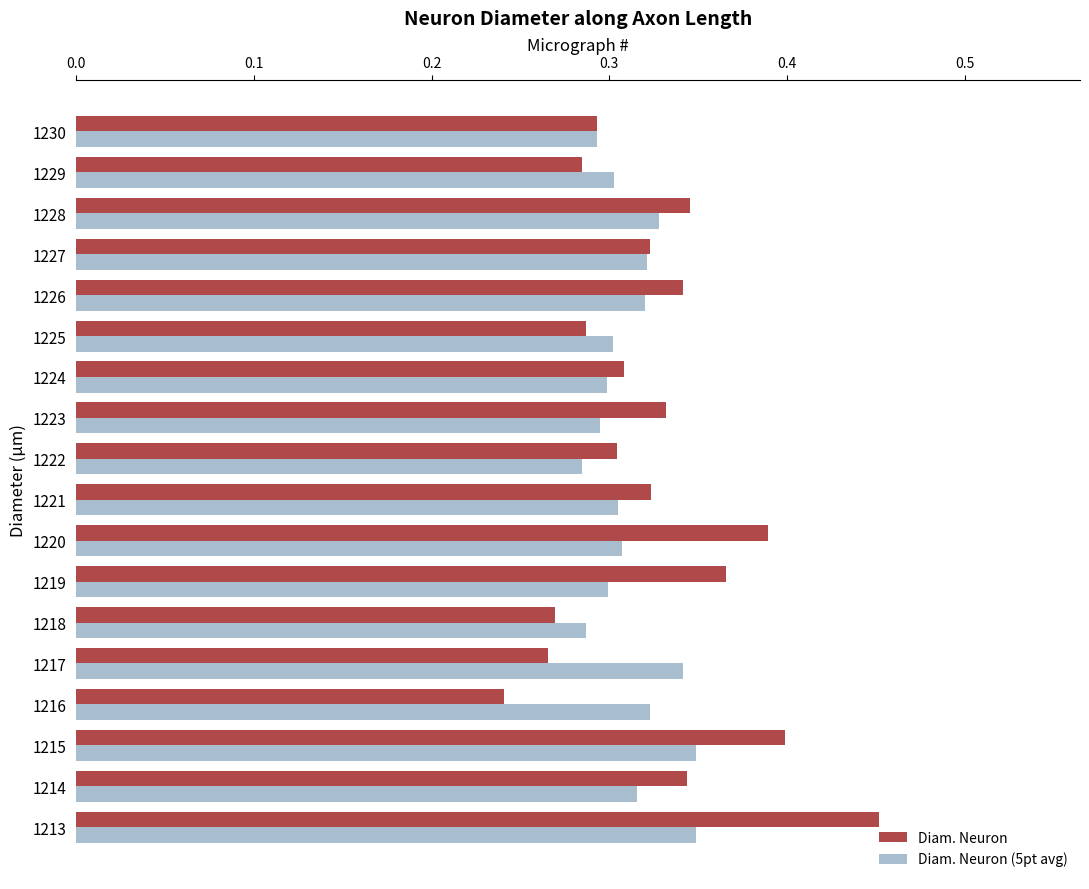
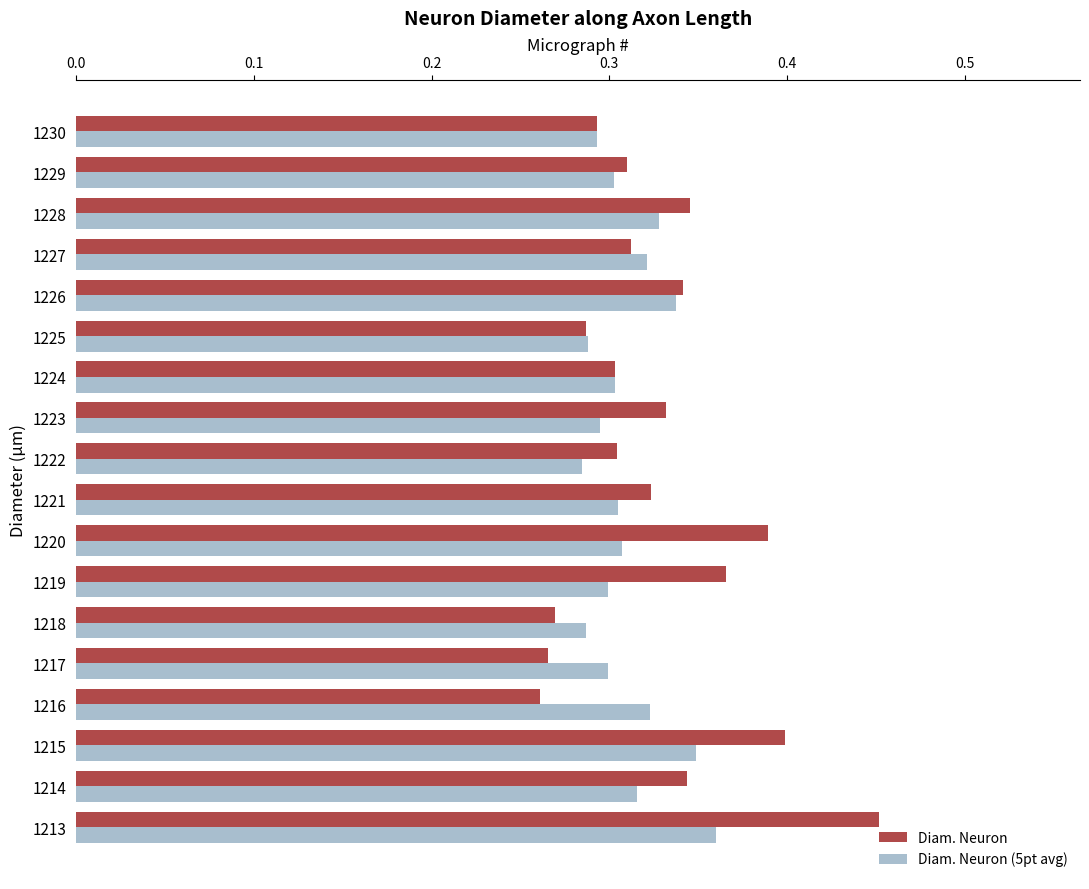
  {
    "Diam. Neuron": {
      "1230": 0.293,
-     "1229": 0.284,
+     "1229": 0.310,
      "1228": 0.345,
-     "1227": 0.323,
+     "1227": 0.312,
      "1226": 0.341,
      "1225": 0.287,
-     "1224": 0.308,
+     "1224": 0.303,
      "1223": 0.332,
      "1222": 0.304,
      "1221": 0.324,
      "1220": 0.389,
      "1219": 0.366,
      "1218": 0.269,
      "1217": 0.265,
-     "1216": 0.241,
+     "1216": 0.261,
      "1215": 0.399,
      "1214": 0.344,
      "1213": 0.452
    },
    "Diam. Neuron (5pt avg)": {
      "1230": 0.293,
      "1229": 0.303,
      "1228": 0.328,
      "1227": 0.321,
-     "1226": 0.320,
-     "1225": 0.302,
-     "1224": 0.298,
+     "1226": 0.338,
+     "1225": 0.288,
+     "1224": 0.303,
      "1223": 0.295,
      "1222": 0.285,
      "1221": 0.305,
      "1220": 0.307,
      "1219": 0.299,
      "1218": 0.287,
-     "1217": 0.342,
+     "1217": 0.299,
      "1216": 0.323,
      "1215": 0.349,
      "1214": 0.315,
-     "1213": 0.349
+     "1213": 0.360
    }
  }
